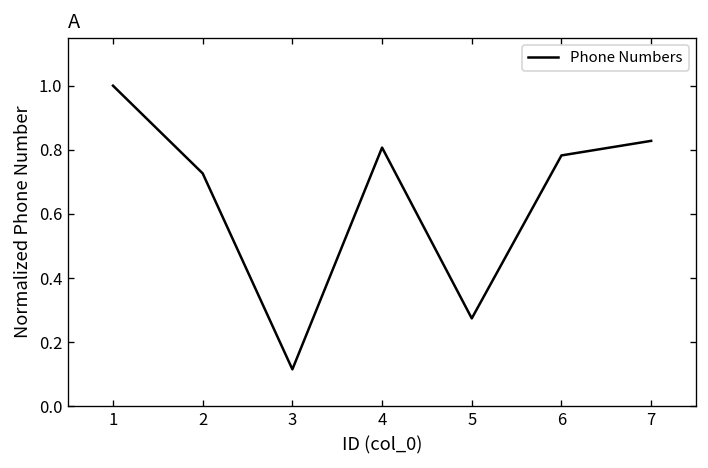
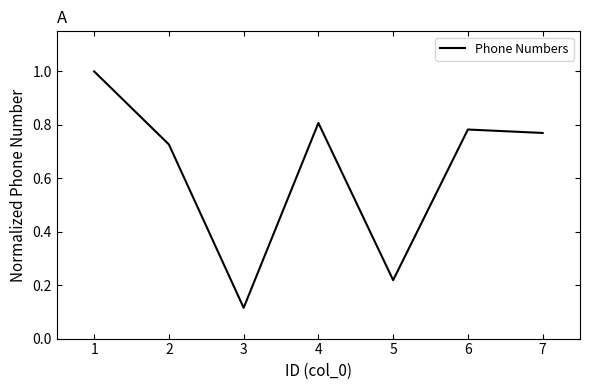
  {
    "1": 1.00,
    "2": 0.73,
    "3": 0.12,
    "4": 0.81,
-   "5": 0.27,
+   "5": 0.22,
    "6": 0.78,
-   "7": 0.83
+   "7": 0.77
  }
